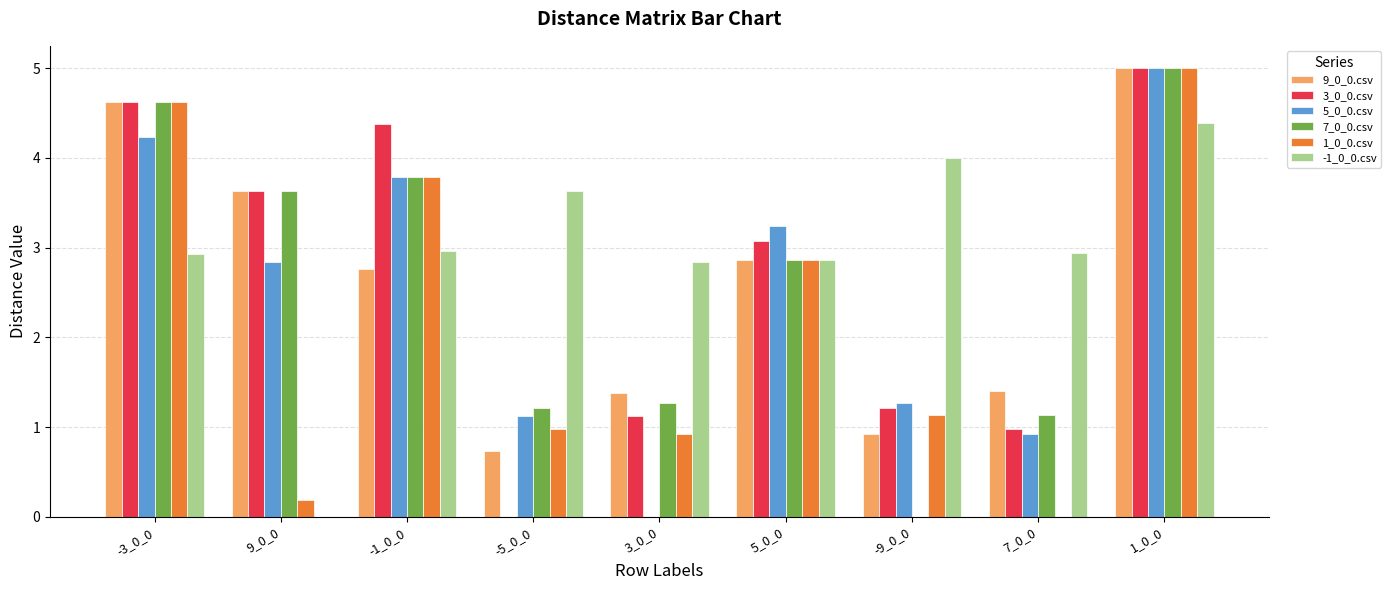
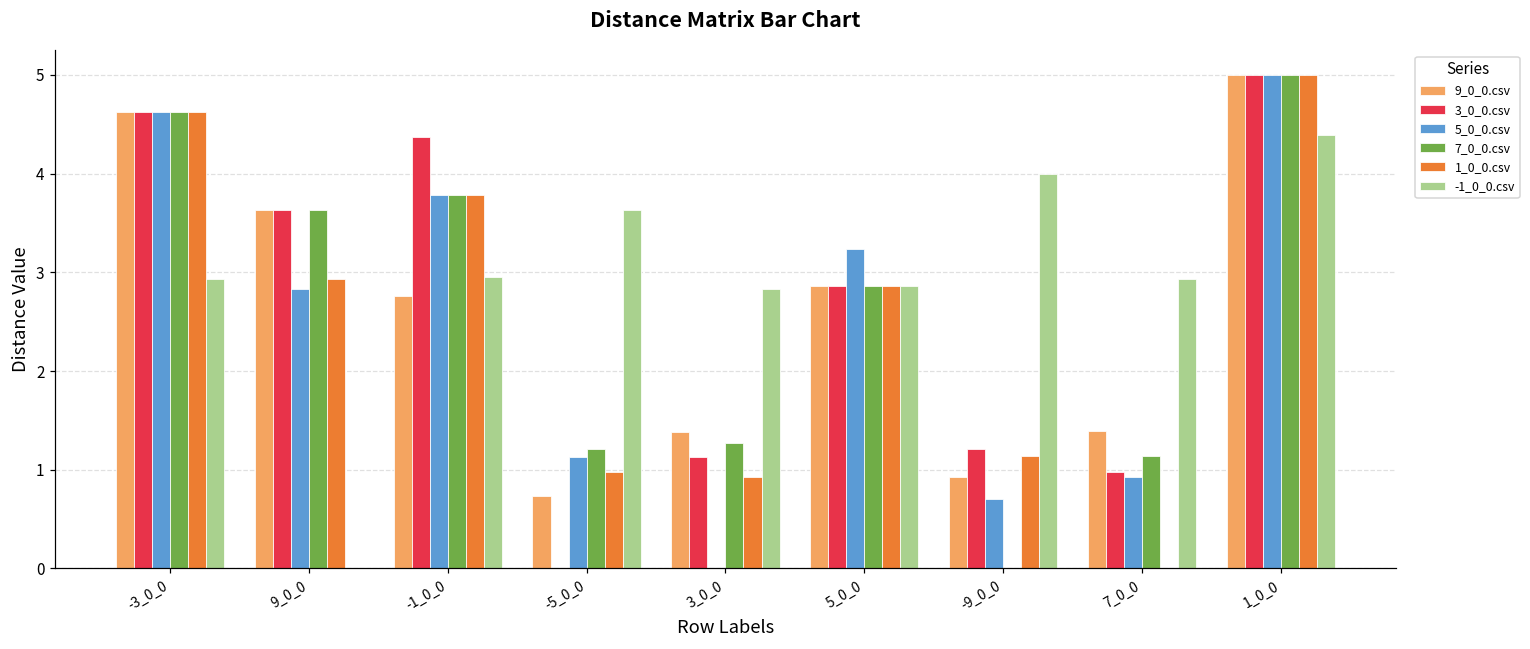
  {
    "9_0_0.csv": {
      "-3_0_0": 4.6,
      "9_0_0": 3.6,
      "-1_0_0": 2.8,
      "-5_0_0": 0.7,
      "3_0_0": 1.4,
      "5_0_0": 2.9,
      "-9_0_0": 0.9,
      "7_0_0": 1.4,
      "1_0_0": 5.0
    },
    "3_0_0.csv": {
      "-3_0_0": 4.6,
      "9_0_0": 3.6,
      "-1_0_0": 4.4,
      "-5_0_0": 0.0,
      "3_0_0": 1.1,
-     "5_0_0": 3.1,
+     "5_0_0": 2.9,
      "-9_0_0": 1.2,
      "7_0_0": 1.0,
      "1_0_0": 5.0
    },
    "5_0_0.csv": {
-     "-3_0_0": 4.2,
+     "-3_0_0": 4.6,
      "9_0_0": 2.8,
      "-1_0_0": 3.8,
      "-5_0_0": 1.1,
      "3_0_0": 0.0,
      "5_0_0": 3.2,
-     "-9_0_0": 1.3,
+     "-9_0_0": 0.7,
      "7_0_0": 0.9,
      "1_0_0": 5.0
    },
    "7_0_0.csv": {
      "-3_0_0": 4.6,
      "9_0_0": 3.6,
      "-1_0_0": 3.8,
      "-5_0_0": 1.2,
      "3_0_0": 1.3,
      "5_0_0": 2.9,
      "-9_0_0": 0.0,
      "7_0_0": 1.1,
      "1_0_0": 5.0
    },
    "1_0_0.csv": {
      "-3_0_0": 4.6,
-     "9_0_0": 0.2,
+     "9_0_0": 2.9,
      "-1_0_0": 3.8,
      "-5_0_0": 1.0,
      "3_0_0": 0.9,
      "5_0_0": 2.9,
      "-9_0_0": 1.1,
      "7_0_0": 0.0,
      "1_0_0": 5.0
    },
    "-1_0_0.csv": {
      "-3_0_0": 2.9,
      "9_0_0": 0.0,
      "-1_0_0": 3.0,
      "-5_0_0": 3.6,
      "3_0_0": 2.8,
      "5_0_0": 2.9,
      "-9_0_0": 4.0,
      "7_0_0": 2.9,
      "1_0_0": 4.4
    }
  }
